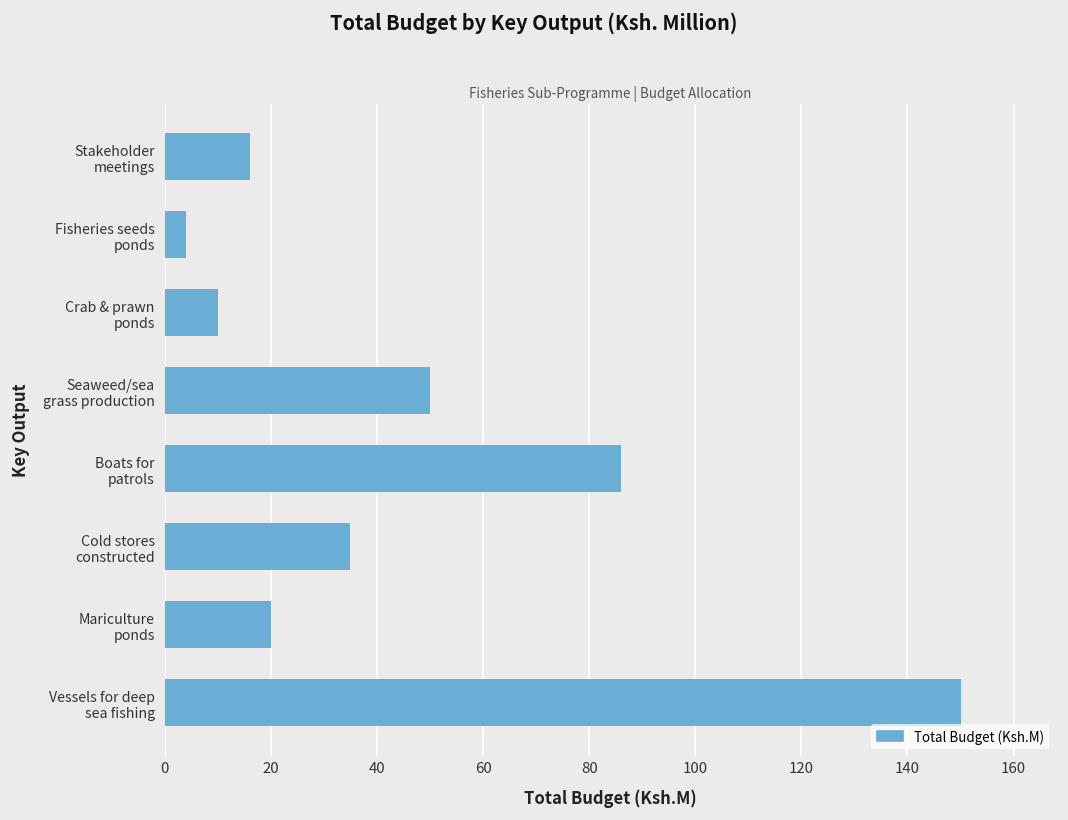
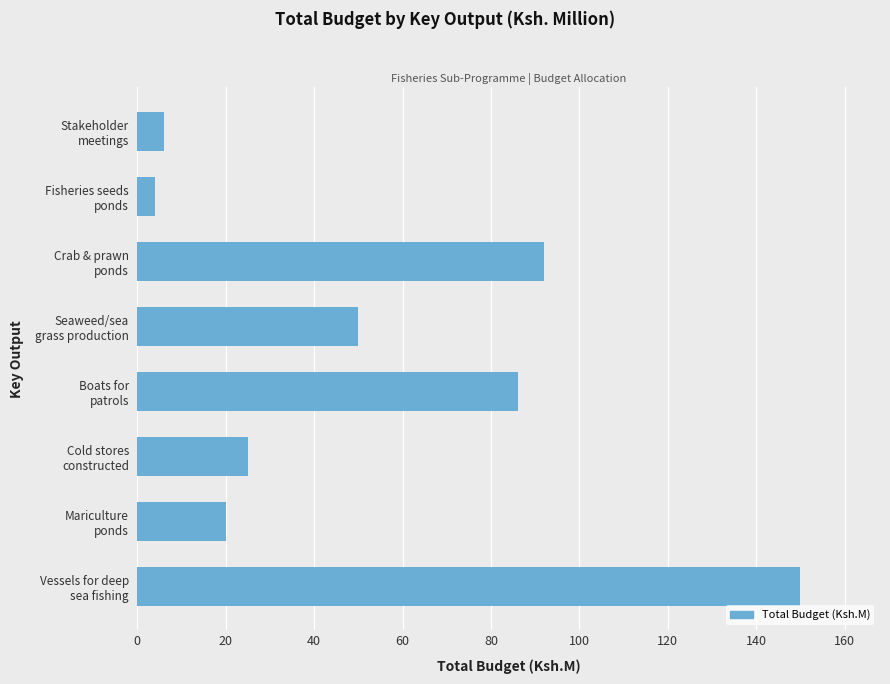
  {
-   "Stakeholder meetings": 16,
+   "Stakeholder meetings": 6,
    "Fisheries seeds ponds": 4,
-   "Crab & prawn ponds": 10,
+   "Crab & prawn ponds": 92,
    "Seaweed/sea grass production": 50,
    "Boats for patrols": 86,
-   "Cold stores constructed": 35,
+   "Cold stores constructed": 25,
    "Mariculture ponds": 20,
    "Vessels for deep sea fishing": 150
  }
